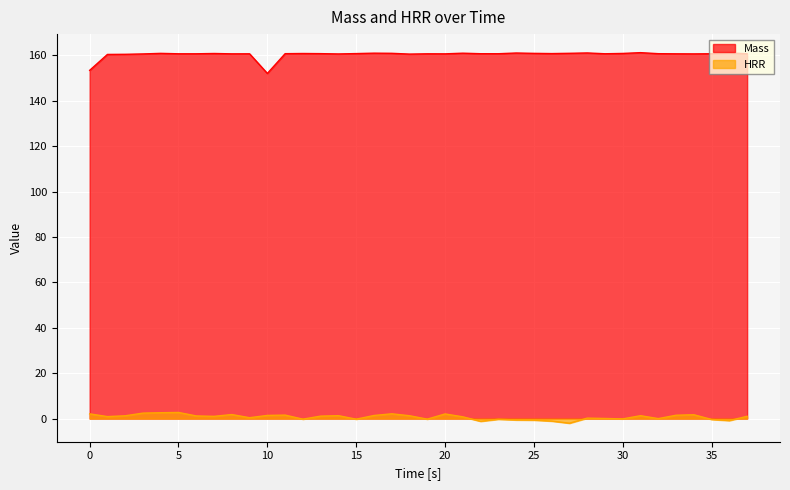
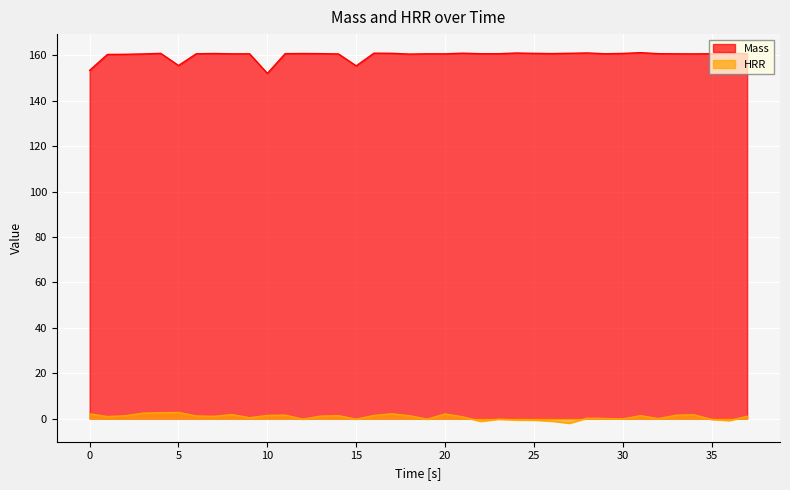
  {
    "Mass": {
      "0": 153,
-     "5": 161,
+     "5": 156,
      "10": 152,
-     "15": 161,
+     "15": 155,
      "20": 161,
      "25": 161,
      "30": 161
    }
  }
